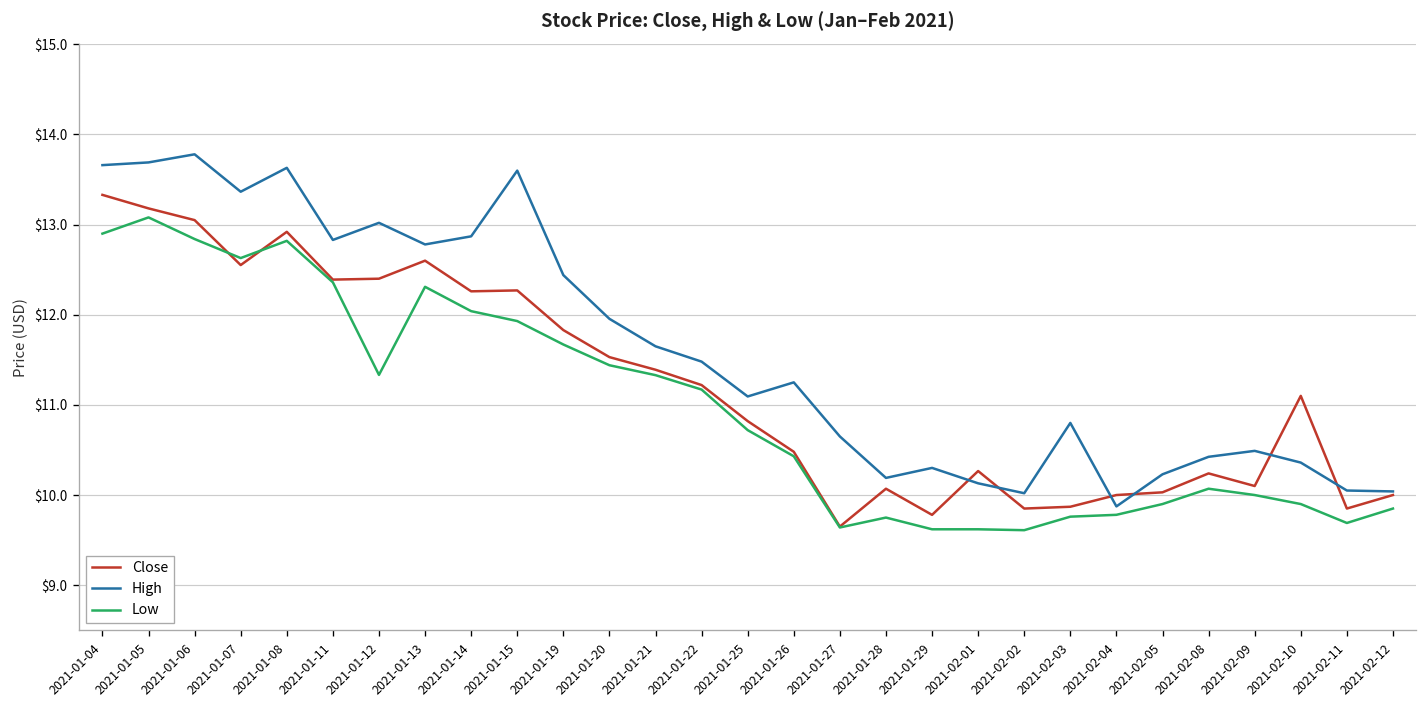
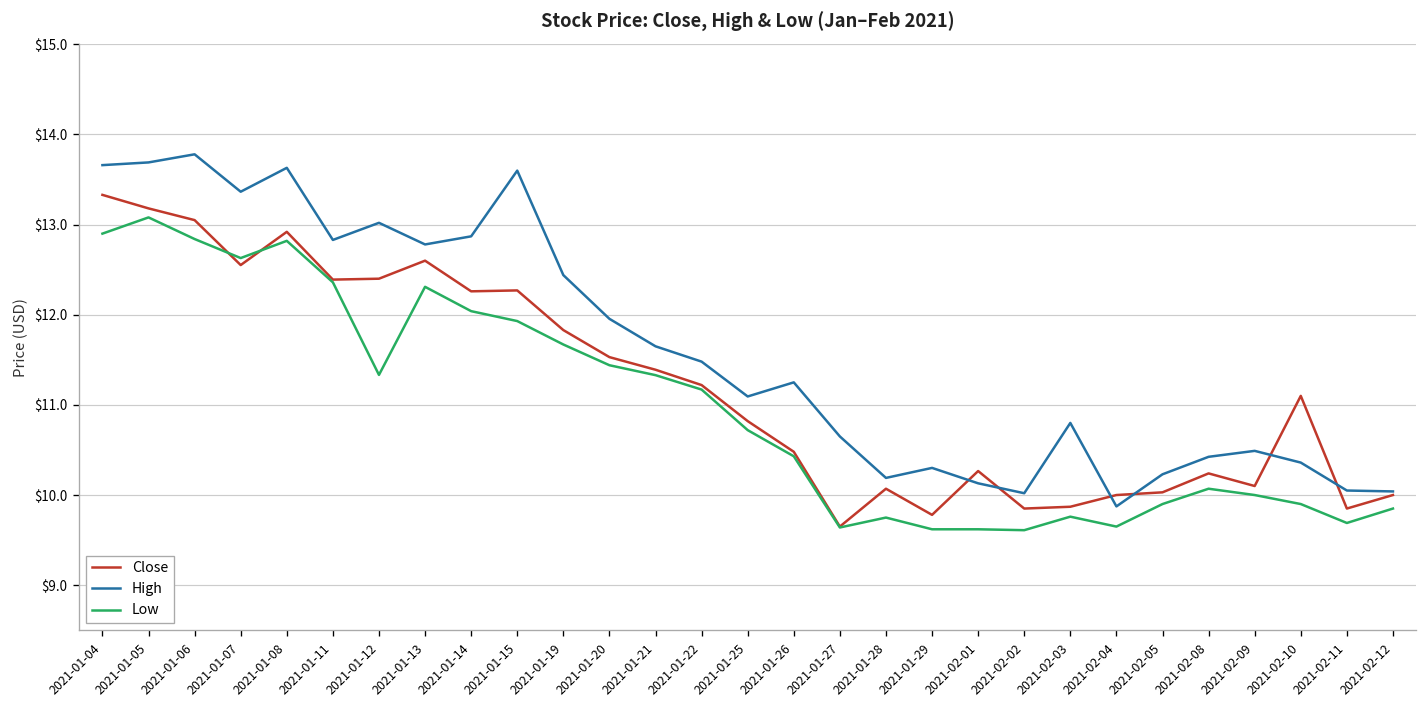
  {
    "Close": {
      "2021-01-04": "$13.3",
      "2021-01-05": "$13.2",
      "2021-01-06": "$13.1",
      "2021-01-07": "$12.6",
      "2021-01-08": "$12.9",
      "2021-01-12": "$12.4",
      "2021-01-13": "$12.6",
      "2021-01-14": "$12.3",
      "2021-01-15": "$12.3",
      "2021-01-19": "$11.8",
      "2021-01-20": "$11.5",
      "2021-01-21": "$11.4",
      "2021-01-22": "$11.2",
      "2021-01-25": "$10.8",
      "2021-01-26": "$10.5",
      "2021-01-28": "$10.1",
      "2021-01-29": "$9.8",
      "2021-02-01": "$10.3",
      "2021-02-02": "$9.9",
      "2021-02-03": "$9.9",
      "2021-02-04": "$10.0",
      "2021-02-05": "$10.0",
      "2021-02-08": "$10.2",
      "2021-02-09": "$10.1",
      "2021-02-10": "$11.1",
      "2021-02-11": "$9.9",
      "2021-02-12": "$10.0"
    },
    "High": {
      "2021-01-04": "$13.7",
      "2021-01-05": "$13.7",
      "2021-01-06": "$13.8",
      "2021-01-07": "$13.4",
      "2021-01-08": "$13.6",
      "2021-01-11": "$12.8",
      "2021-01-12": "$13.0",
      "2021-01-13": "$12.8",
      "2021-01-14": "$12.9",
      "2021-01-15": "$13.6",
      "2021-01-19": "$12.4",
      "2021-01-20": "$12.0",
      "2021-01-21": "$11.6",
      "2021-01-22": "$11.5",
      "2021-01-25": "$11.1",
      "2021-01-26": "$11.3",
      "2021-01-27": "$10.6",
      "2021-01-28": "$10.2",
      "2021-01-29": "$10.3",
      "2021-02-01": "$10.1",
      "2021-02-02": "$10.0",
      "2021-02-03": "$10.8",
      "2021-02-04": "$9.9",
      "2021-02-05": "$10.2",
      "2021-02-08": "$10.4",
      "2021-02-09": "$10.5",
      "2021-02-10": "$10.4",
      "2021-02-11": "$10.1",
      "2021-02-12": "$10.0"
    },
    "Low": {
      "2021-01-04": "$12.9",
      "2021-01-05": "$13.1",
      "2021-01-06": "$12.8",
      "2021-01-07": "$12.6",
      "2021-01-08": "$12.8",
      "2021-01-12": "$11.3",
      "2021-01-13": "$12.3",
      "2021-01-14": "$12.0",
      "2021-01-15": "$11.9",
      "2021-01-19": "$11.7",
      "2021-01-20": "$11.4",
      "2021-01-21": "$11.3",
      "2021-01-22": "$11.2",
      "2021-01-25": "$10.7",
      "2021-01-26": "$10.4",
      "2021-01-28": "$9.8",
      "2021-01-29": "$9.6",
      "2021-02-01": "$9.6",
      "2021-02-02": "$9.6",
      "2021-02-03": "$9.8",
-     "2021-02-04": "$9.8",
+     "2021-02-04": "$9.6",
      "2021-02-05": "$9.9",
      "2021-02-08": "$10.1",
      "2021-02-09": "$10.0",
      "2021-02-10": "$9.9",
      "2021-02-11": "$9.7",
      "2021-02-12": "$9.9"
    }
  }
